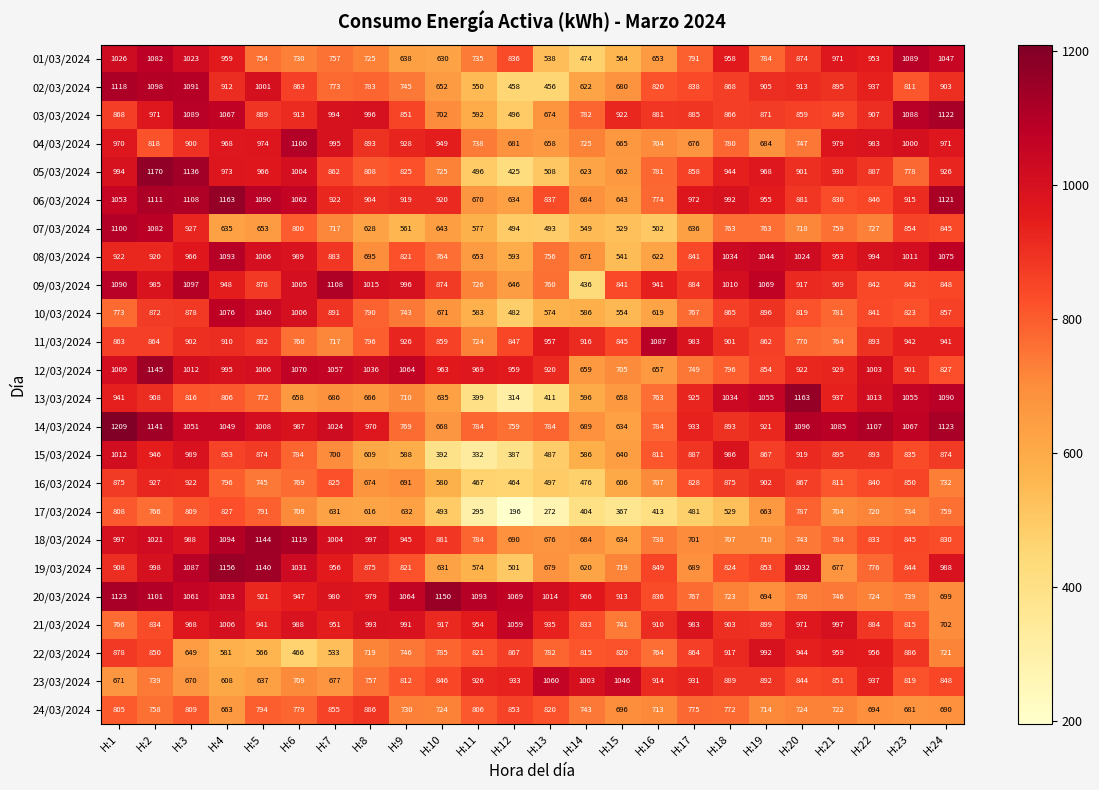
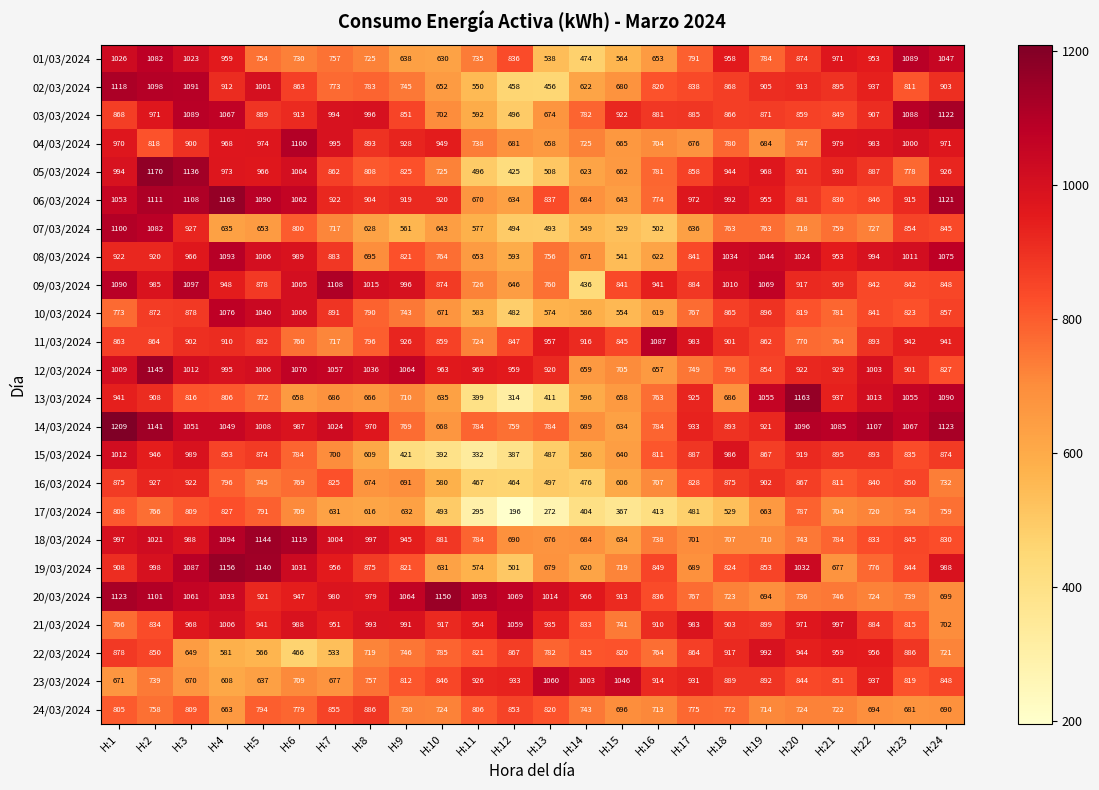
  {
    "13/03/2024": {
      "H:1": 941,
      "H:2": 908,
      "H:3": 816,
      "H:4": 806,
      "H:5": 772,
      "H:6": 658,
      "H:7": 686,
      "H:8": 666,
      "H:9": 710,
      "H:10": 635,
      "H:11": 399,
      "H:12": 314,
      "H:13": 411,
      "H:14": 596,
      "H:15": 658,
      "H:16": 763,
      "H:17": 925,
-     "H:18": 1034,
+     "H:18": 686,
      "H:19": 1055,
      "H:20": 1163,
      "H:21": 937,
      "H:22": 1013,
      "H:23": 1055,
      "H:24": 1090
    },
    "15/03/2024": {
      "H:1": 1012,
      "H:2": 946,
      "H:3": 989,
      "H:4": 853,
      "H:5": 874,
      "H:6": 784,
      "H:7": 700,
      "H:8": 609,
-     "H:9": 588,
+     "H:9": 421,
      "H:10": 392,
      "H:11": 332,
      "H:12": 387,
      "H:13": 487,
      "H:14": 586,
      "H:15": 640,
      "H:16": 811,
      "H:17": 887,
      "H:18": 986,
      "H:19": 867,
      "H:20": 919,
      "H:21": 895,
      "H:22": 893,
      "H:23": 835,
      "H:24": 874
    }
  }
